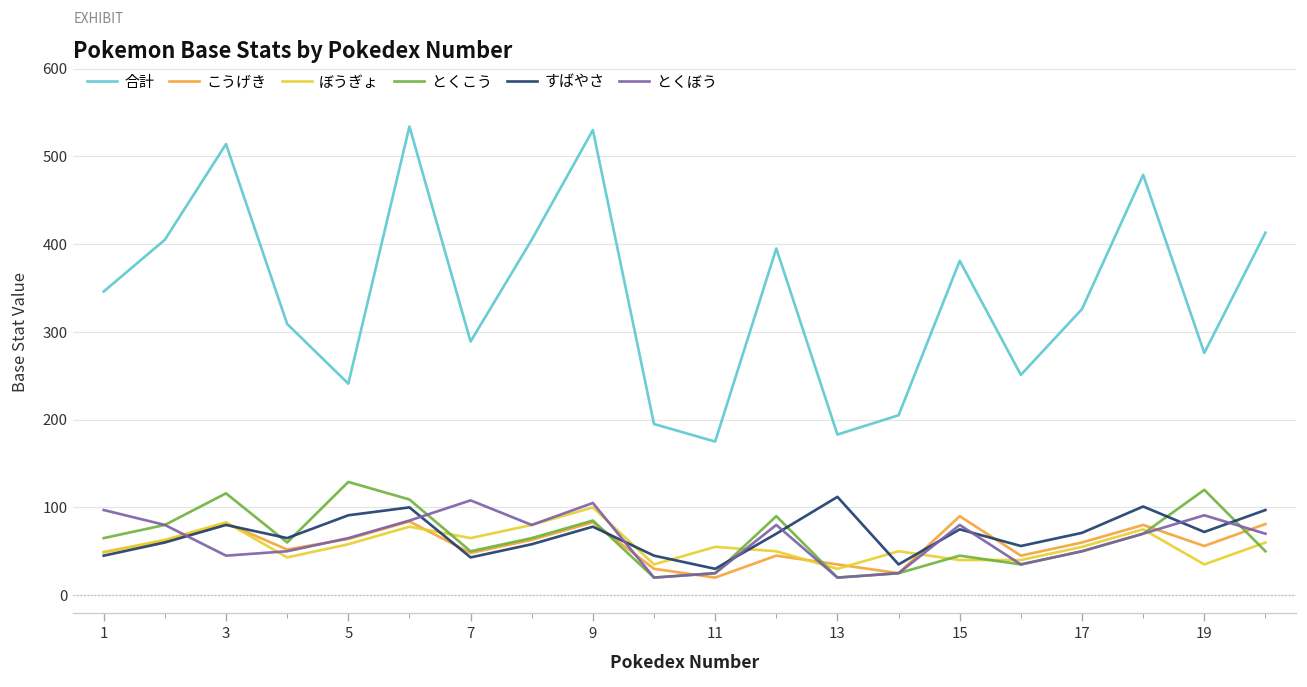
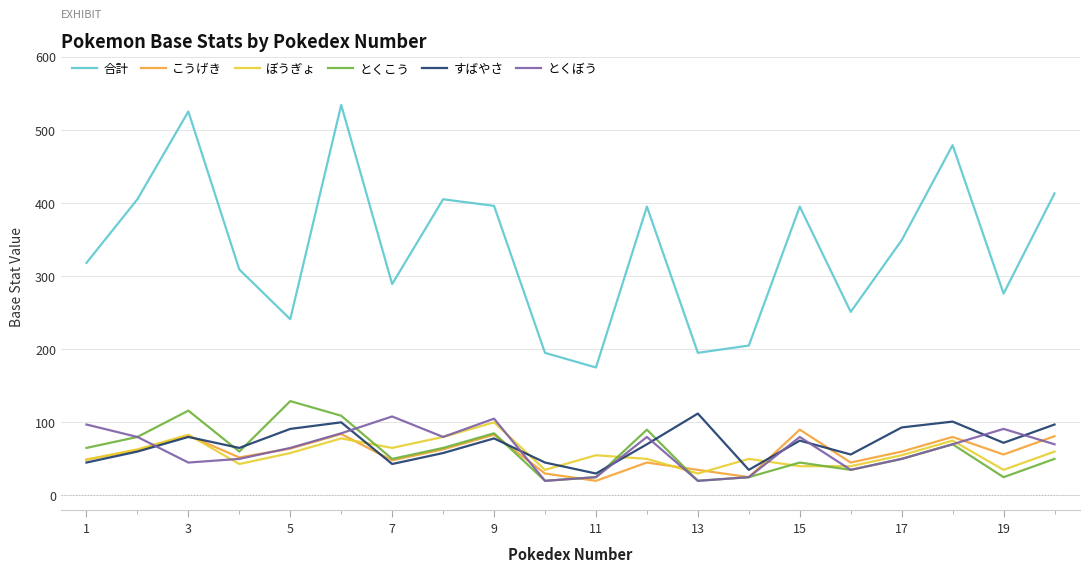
  {
    "合計": {
-     "1": 350,
-     "3": 510,
+     "1": 320,
+     "3": 530,
      "5": 240,
      "7": 290,
-     "9": 530,
+     "9": 400,
      "11": 180,
-     "13": 180,
-     "15": 380,
-     "17": 330,
+     "13": 200,
+     "15": 400,
+     "17": 350,
      "19": 280
    },
    "とくこう": {
      "1": 70,
      "3": 120,
      "5": 130,
      "15": 50,
-     "19": 120
+     "19": 30
    },
    "すばやさ": {
      "1": 50,
      "5": 90,
      "7": 40,
      "9": 80,
      "11": 30,
      "13": 110,
      "15": 80,
-     "17": 70,
+     "17": 90,
      "19": 70
    },
    "とくぼう": {
      "1": 100,
      "3": 50,
      "7": 110,
      "9": 110,
      "15": 80,
      "19": 90
    }
  }
